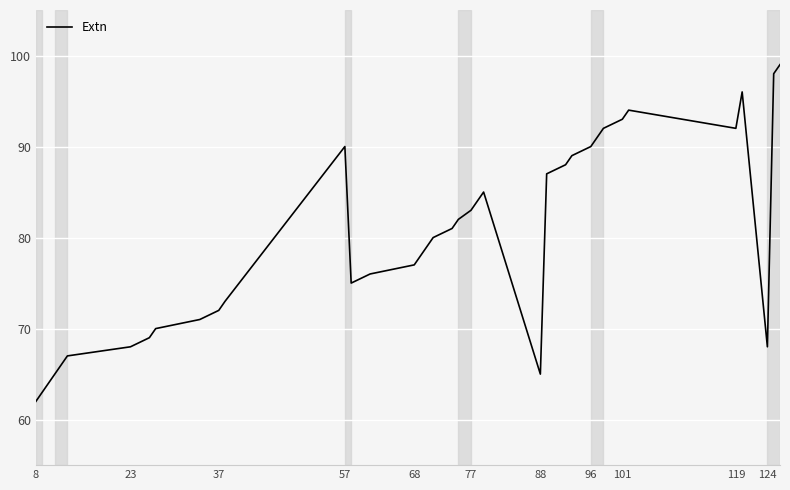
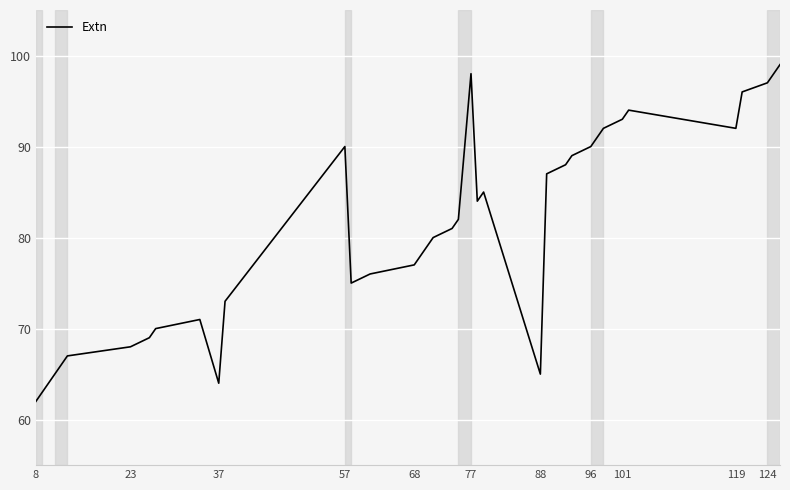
  {
    "8": 62,
    "23": 68,
-   "37": 72,
+   "37": 64,
    "57": 90,
    "68": 77,
-   "77": 83,
+   "77": 98,
    "88": 65,
    "96": 90,
    "101": 93,
    "119": 92,
-   "124": 68
+   "124": 97
  }
